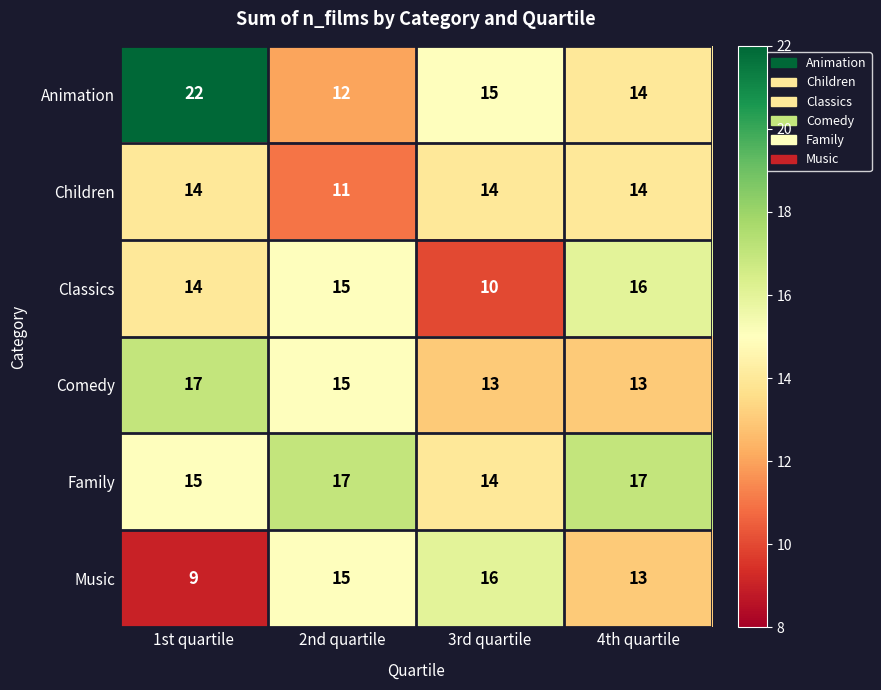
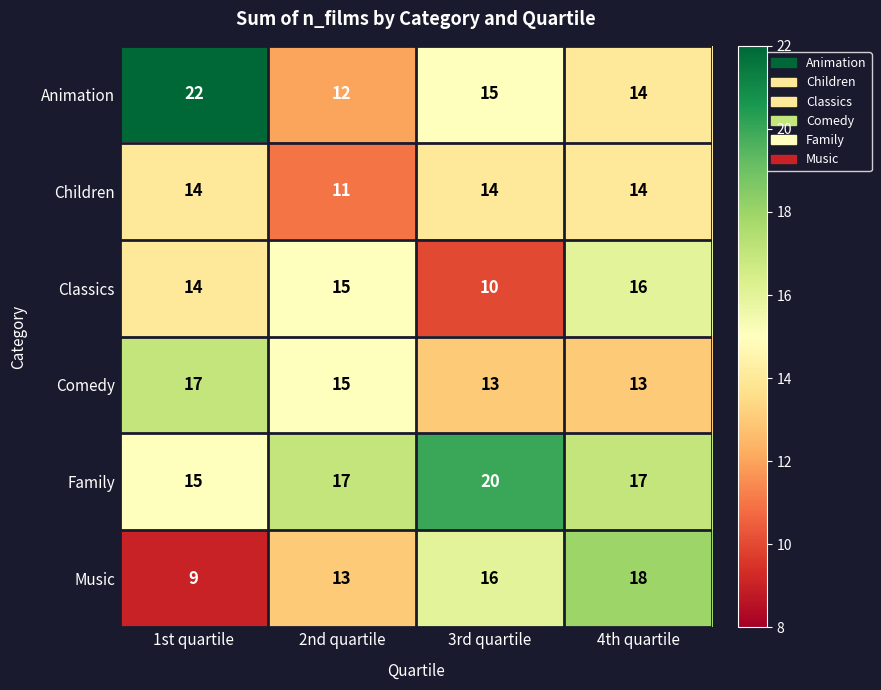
  {
    "Animation": {
      "1st quartile": 22,
      "2nd quartile": 12,
      "3rd quartile": 15,
      "4th quartile": 14
    },
    "Children": {
      "1st quartile": 14,
      "2nd quartile": 11,
      "3rd quartile": 14,
      "4th quartile": 14
    },
    "Classics": {
      "1st quartile": 14,
      "2nd quartile": 15,
      "3rd quartile": 10,
      "4th quartile": 16
    },
    "Comedy": {
      "1st quartile": 17,
      "2nd quartile": 15,
      "3rd quartile": 13,
      "4th quartile": 13
    },
    "Family": {
      "1st quartile": 15,
      "2nd quartile": 17,
-     "3rd quartile": 14,
+     "3rd quartile": 20,
      "4th quartile": 17
    },
    "Music": {
      "1st quartile": 9,
-     "2nd quartile": 15,
+     "2nd quartile": 13,
      "3rd quartile": 16,
-     "4th quartile": 13
+     "4th quartile": 18
    }
  }
